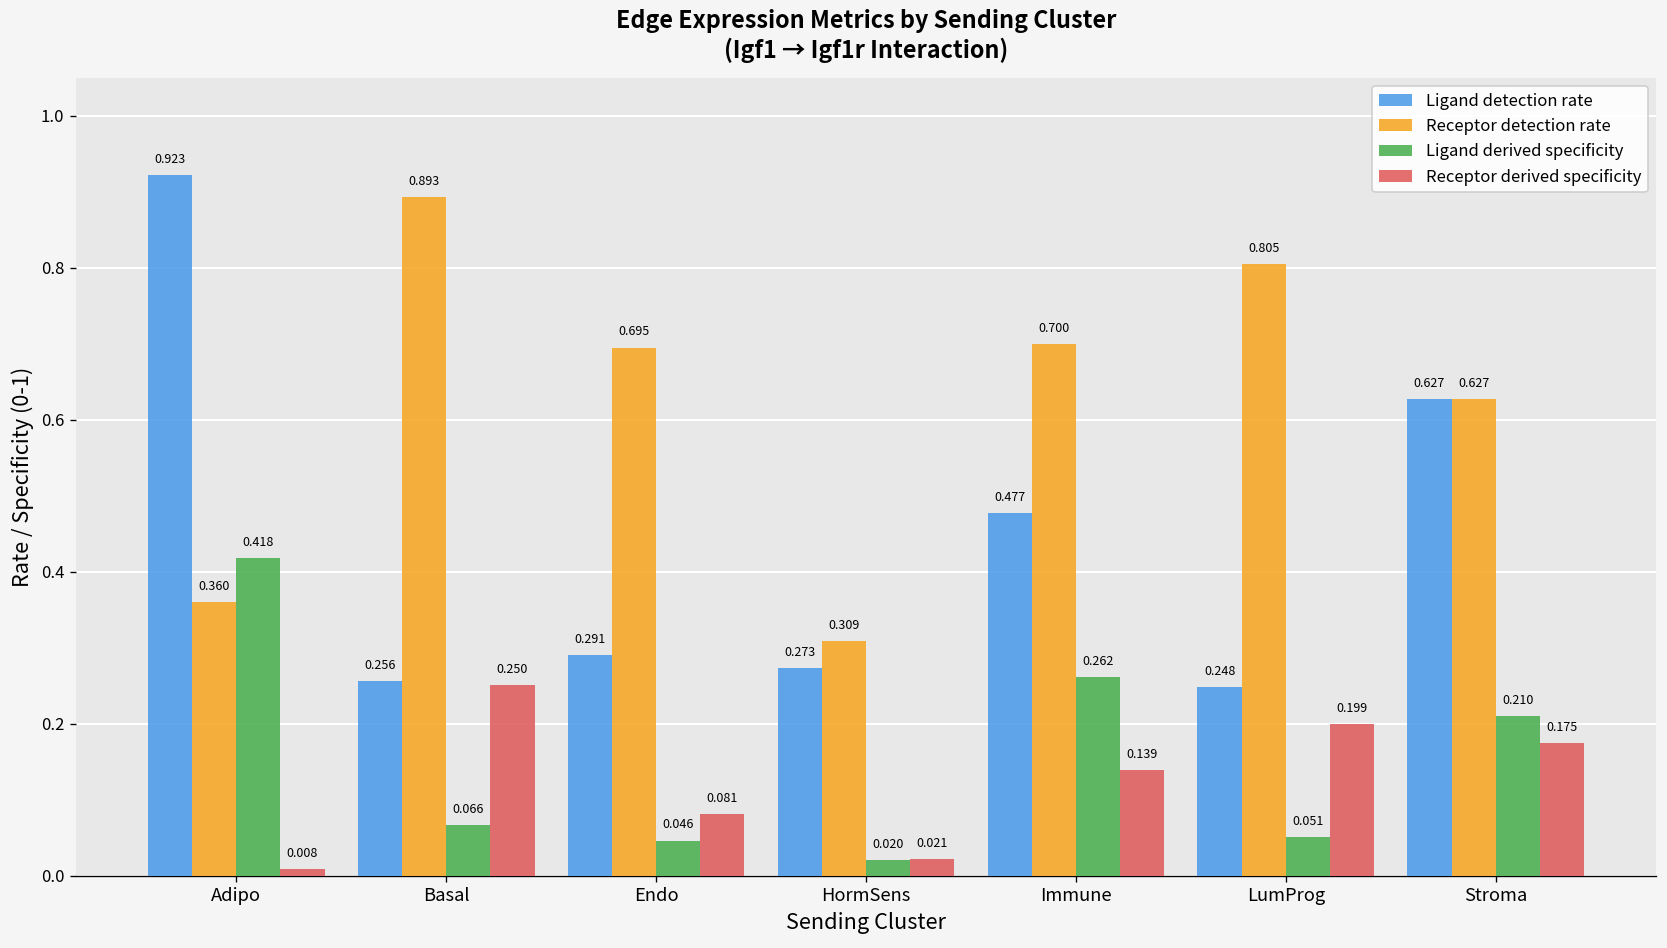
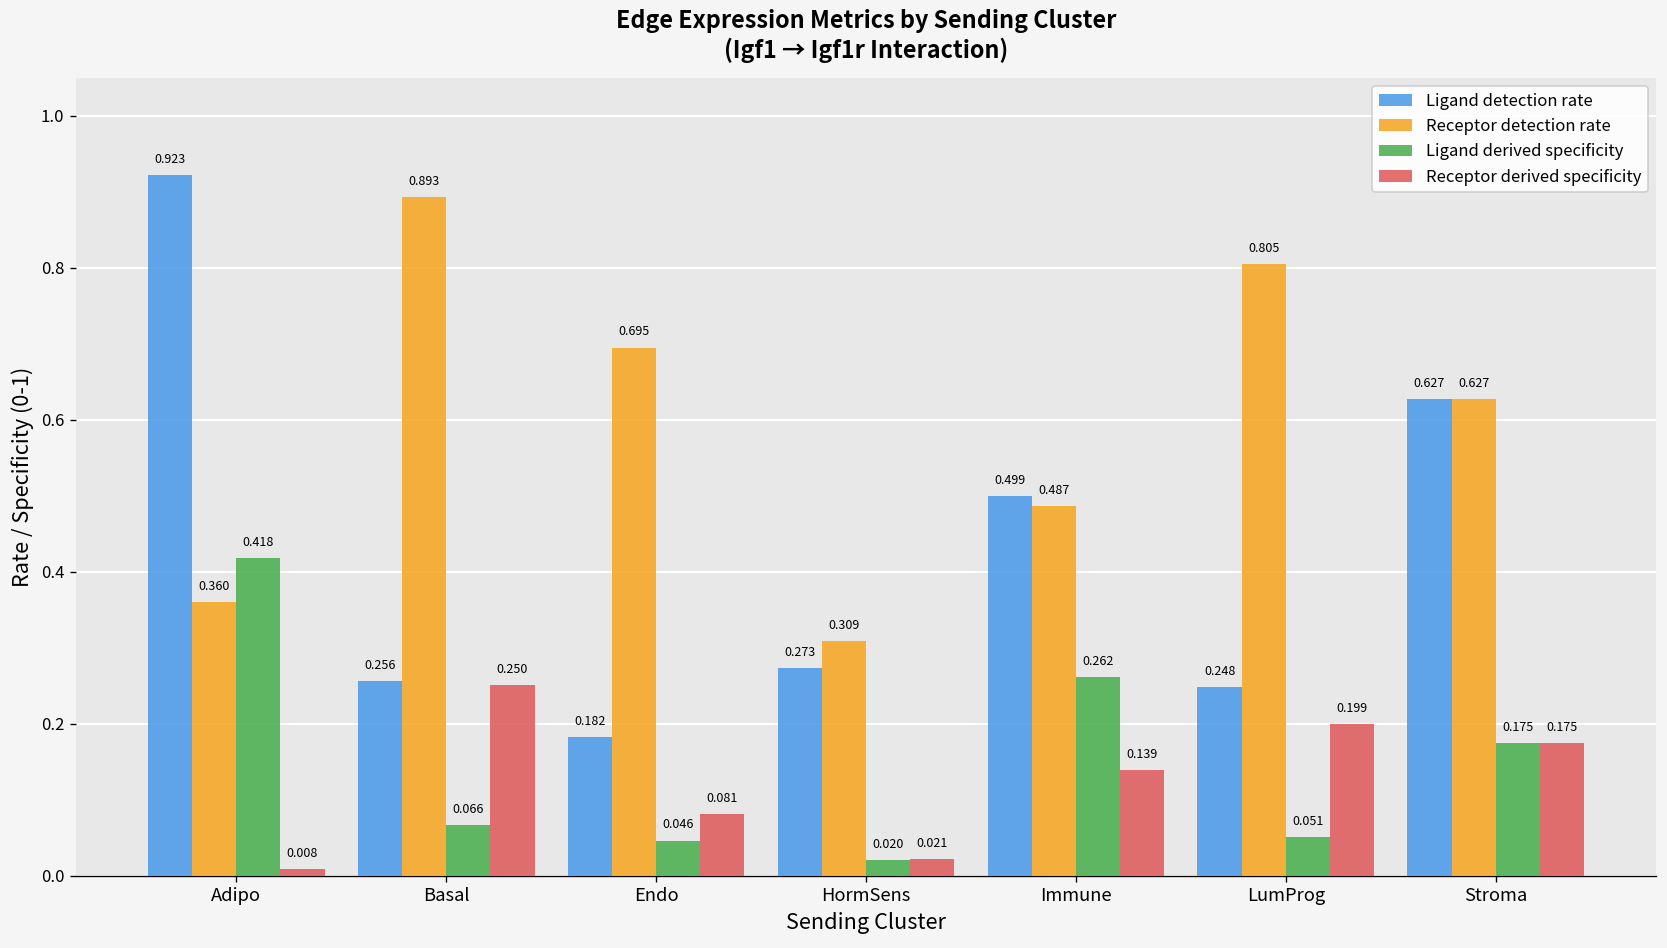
  {
    "Ligand detection rate": {
      "Adipo": 0.923,
      "Basal": 0.256,
-     "Endo": 0.291,
+     "Endo": 0.182,
      "HormSens": 0.273,
-     "Immune": 0.477,
+     "Immune": 0.499,
      "LumProg": 0.248,
      "Stroma": 0.627
    },
    "Receptor detection rate": {
      "Adipo": 0.360,
      "Basal": 0.893,
      "Endo": 0.695,
      "HormSens": 0.309,
-     "Immune": 0.700,
+     "Immune": 0.487,
      "LumProg": 0.805,
      "Stroma": 0.627
    },
    "Ligand derived specificity": {
      "Adipo": 0.418,
      "Basal": 0.066,
      "Endo": 0.046,
      "HormSens": 0.020,
      "Immune": 0.262,
      "LumProg": 0.051,
-     "Stroma": 0.210
+     "Stroma": 0.175
    },
    "Receptor derived specificity": {
      "Adipo": 0.008,
      "Basal": 0.250,
      "Endo": 0.081,
      "HormSens": 0.021,
      "Immune": 0.139,
      "LumProg": 0.199,
      "Stroma": 0.175
    }
  }
